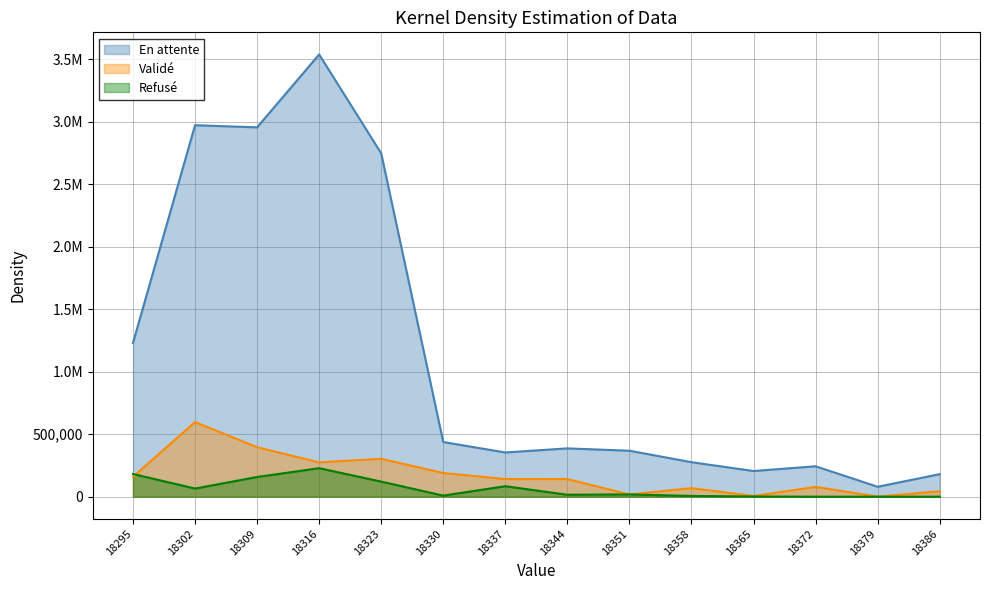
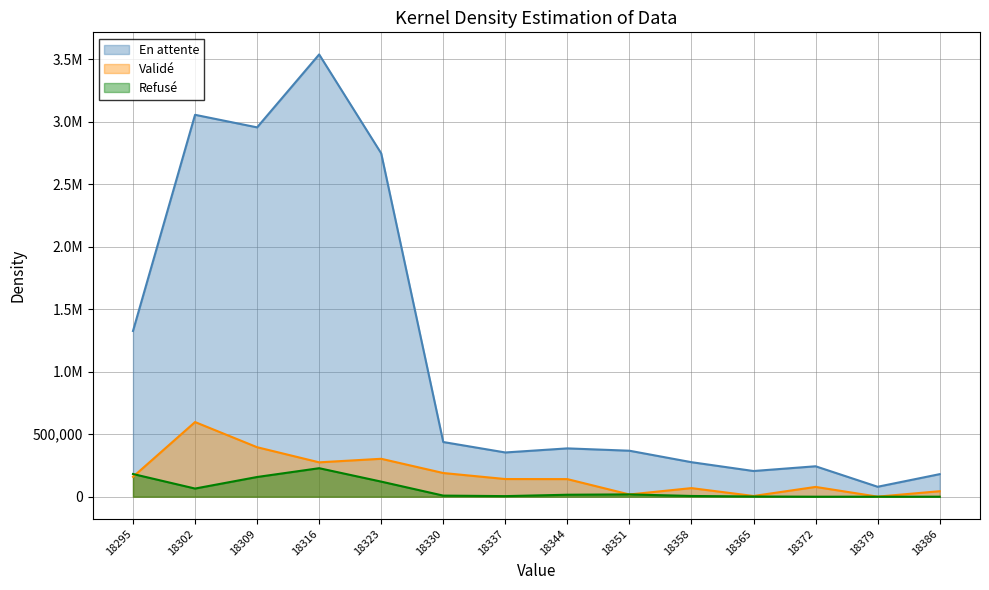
  {
    "En attente": {
-     "18295": "1,230,000",
-     "18302": "2,970,000",
+     "18295": "1,330,000",
+     "18302": "3,060,000",
      "18309": "2,960,000",
      "18316": "3,540,000",
      "18323": "2,750,000",
      "18330": "440,000",
      "18337": "350,000",
      "18344": "390,000",
      "18351": "370,000",
      "18358": "280,000",
      "18365": "210,000",
      "18372": "240,000",
      "18379": "80,000",
      "18386": "180,000"
    },
    "Validé": {
      "18295": "160,000",
      "18302": "600,000",
      "18309": "400,000",
      "18316": "280,000",
      "18323": "300,000",
      "18330": "190,000",
      "18337": "140,000",
      "18344": "140,000",
      "18358": "70,000",
      "18372": "80,000",
      "18386": "40,000"
    },
    "Refusé": {
      "18295": "180,000",
      "18302": "70,000",
      "18309": "160,000",
      "18316": "230,000",
      "18323": "120,000",
      "18330": "10,000",
-     "18337": "80,000",
+     "18337": "0",
      "18344": "20,000",
      "18358": "10,000",
      "18372": "0",
      "18386": "0"
    }
  }
